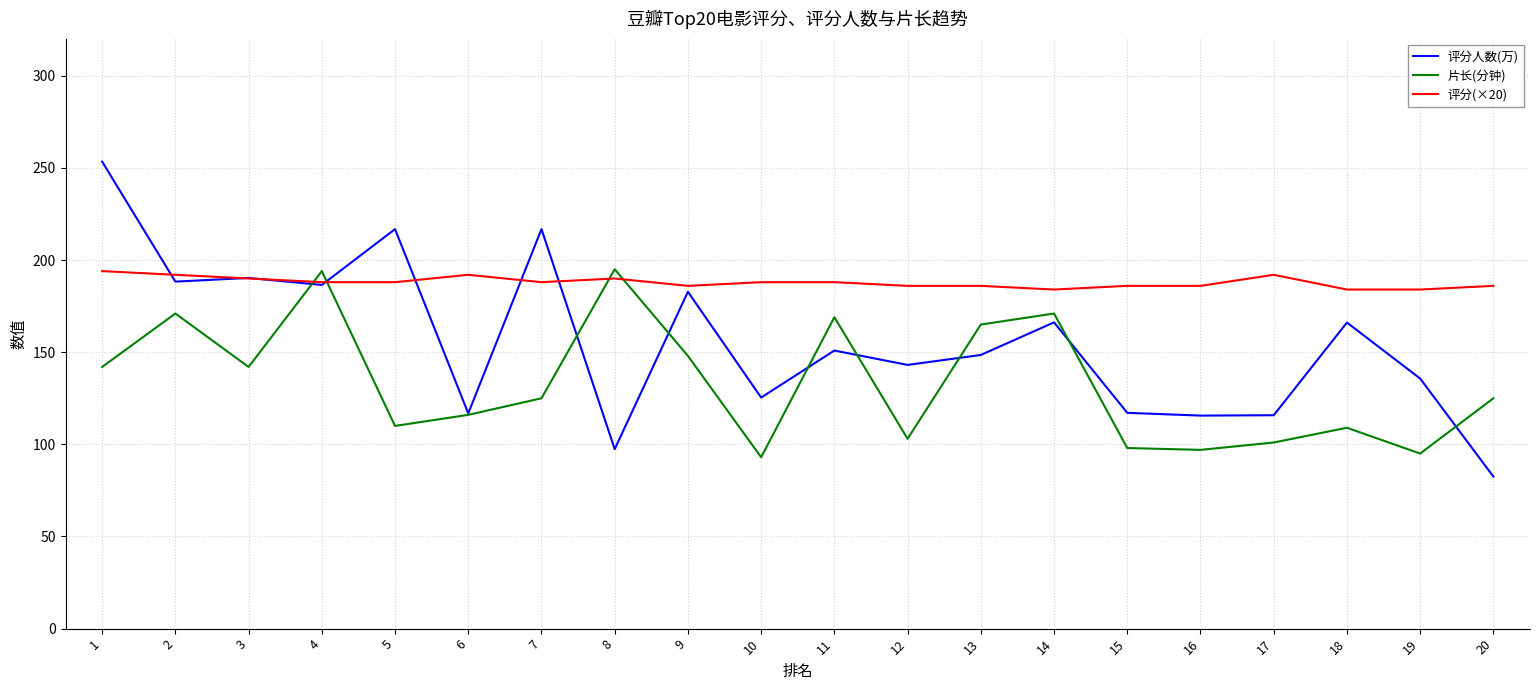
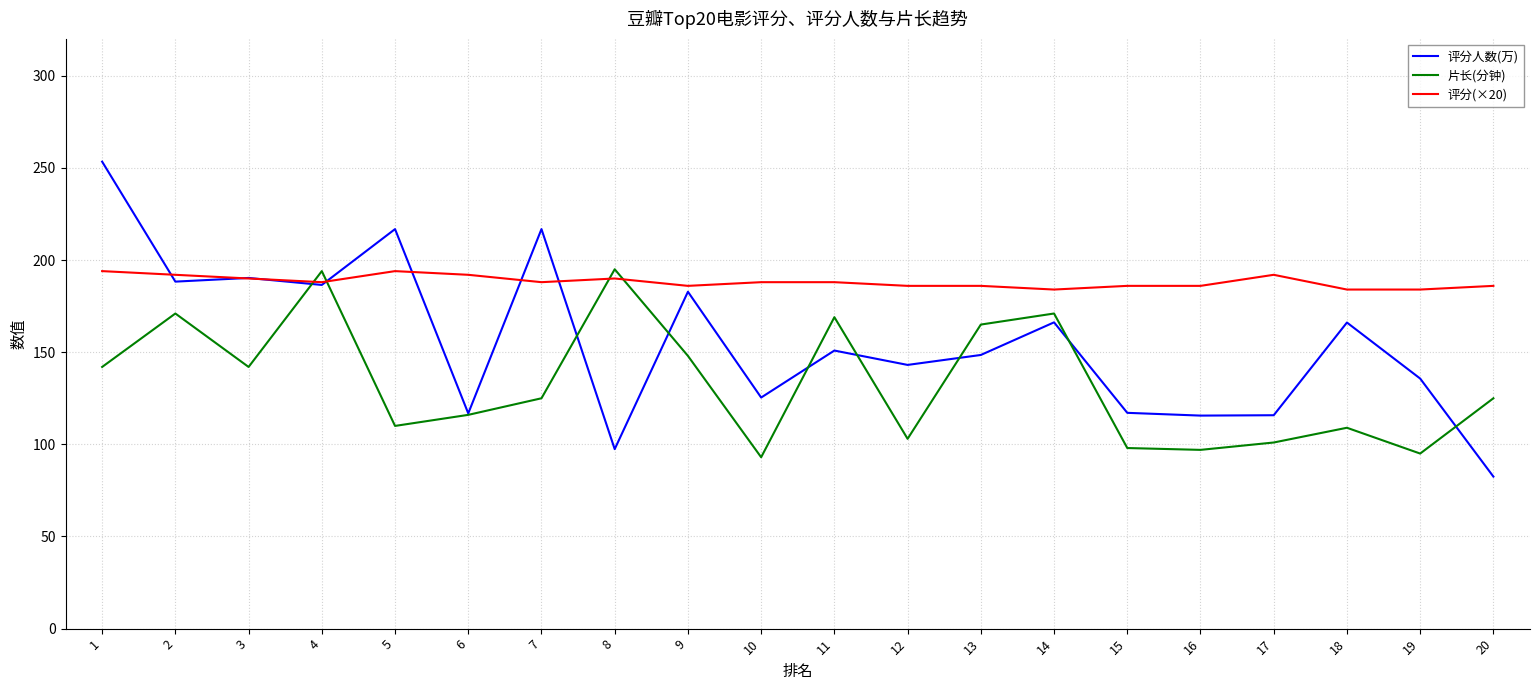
  {
    "评分人数(万)": {
      "1": 253,
      "2": 188,
      "4": 187,
      "5": 217,
      "7": 217,
      "8": 97,
      "9": 183,
      "10": 125,
      "11": 151,
      "12": 143,
      "13": 149,
      "14": 166,
      "15": 117,
      "16": 116,
      "17": 116,
      "18": 166,
      "19": 136,
      "20": 83
    },
    "片长(分钟)": {
      "1": 142,
      "2": 171,
      "3": 142,
      "4": 194,
      "5": 110,
      "7": 125,
      "8": 195,
      "9": 148,
      "10": 93,
      "11": 169,
      "12": 103,
      "13": 165,
      "14": 171,
      "15": 98,
      "16": 97,
      "17": 101,
      "18": 109,
      "19": 95,
      "20": 125
    },
    "评分(×20)": {
      "1": 194,
      "2": 192,
      "4": 188,
-     "5": 188,
+     "5": 194,
      "6": 192,
      "7": 188,
      "8": 190,
      "9": 186,
      "10": 188,
      "11": 188,
      "12": 186,
      "13": 186,
      "14": 184,
      "15": 186,
      "16": 186,
      "17": 192,
      "18": 184,
      "19": 184,
      "20": 186
    }
  }
